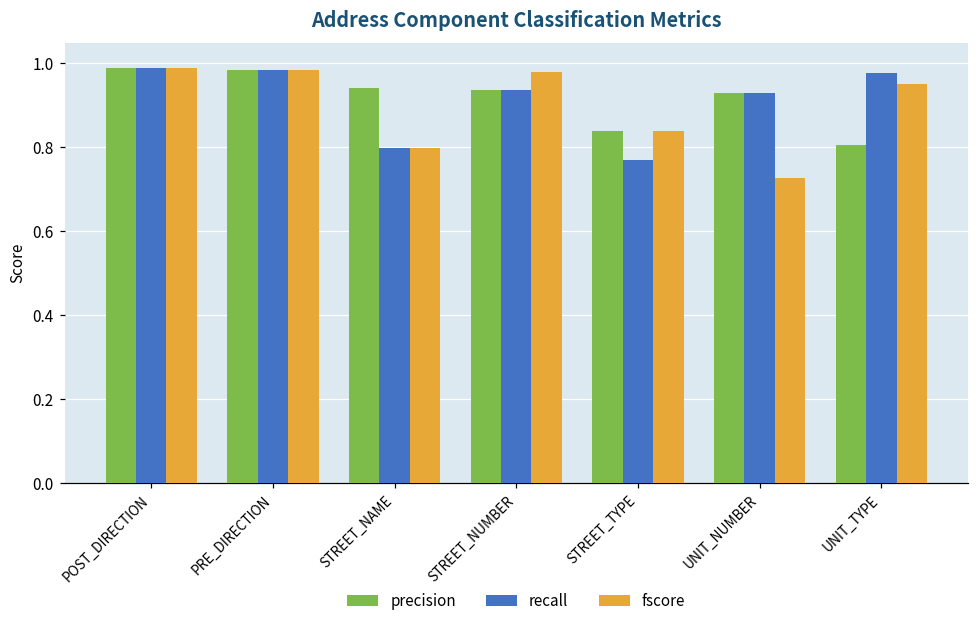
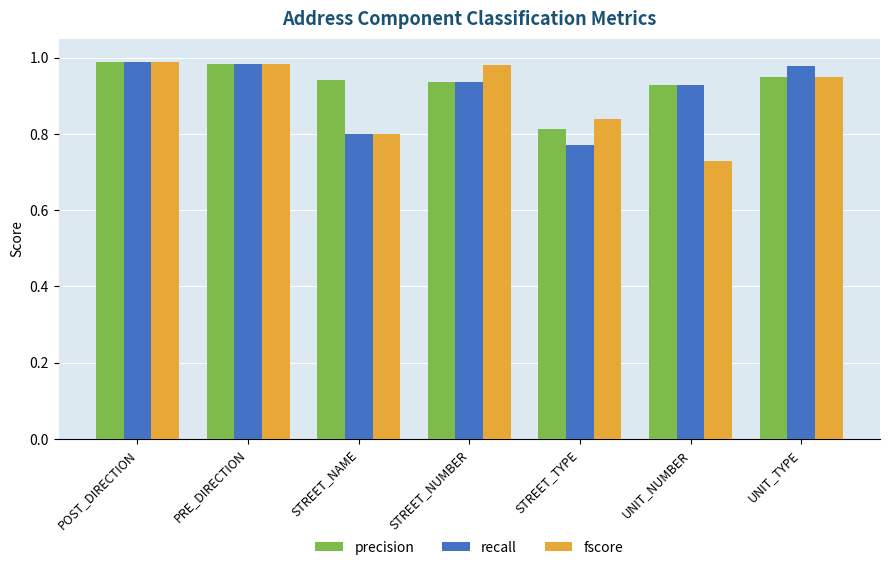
  {
    "precision": {
      "POST_DIRECTION": 0.99,
      "PRE_DIRECTION": 0.98,
      "STREET_NAME": 0.94,
      "STREET_NUMBER": 0.94,
-     "STREET_TYPE": 0.84,
+     "STREET_TYPE": 0.81,
      "UNIT_NUMBER": 0.93,
-     "UNIT_TYPE": 0.81
+     "UNIT_TYPE": 0.95
    },
    "recall": {
      "POST_DIRECTION": 0.99,
      "PRE_DIRECTION": 0.98,
      "STREET_NAME": 0.80,
      "STREET_NUMBER": 0.94,
      "STREET_TYPE": 0.77,
      "UNIT_NUMBER": 0.93,
      "UNIT_TYPE": 0.98
    },
    "fscore": {
      "POST_DIRECTION": 0.99,
      "PRE_DIRECTION": 0.98,
      "STREET_NAME": 0.80,
      "STREET_NUMBER": 0.98,
      "STREET_TYPE": 0.84,
      "UNIT_NUMBER": 0.73,
      "UNIT_TYPE": 0.95
    }
  }
